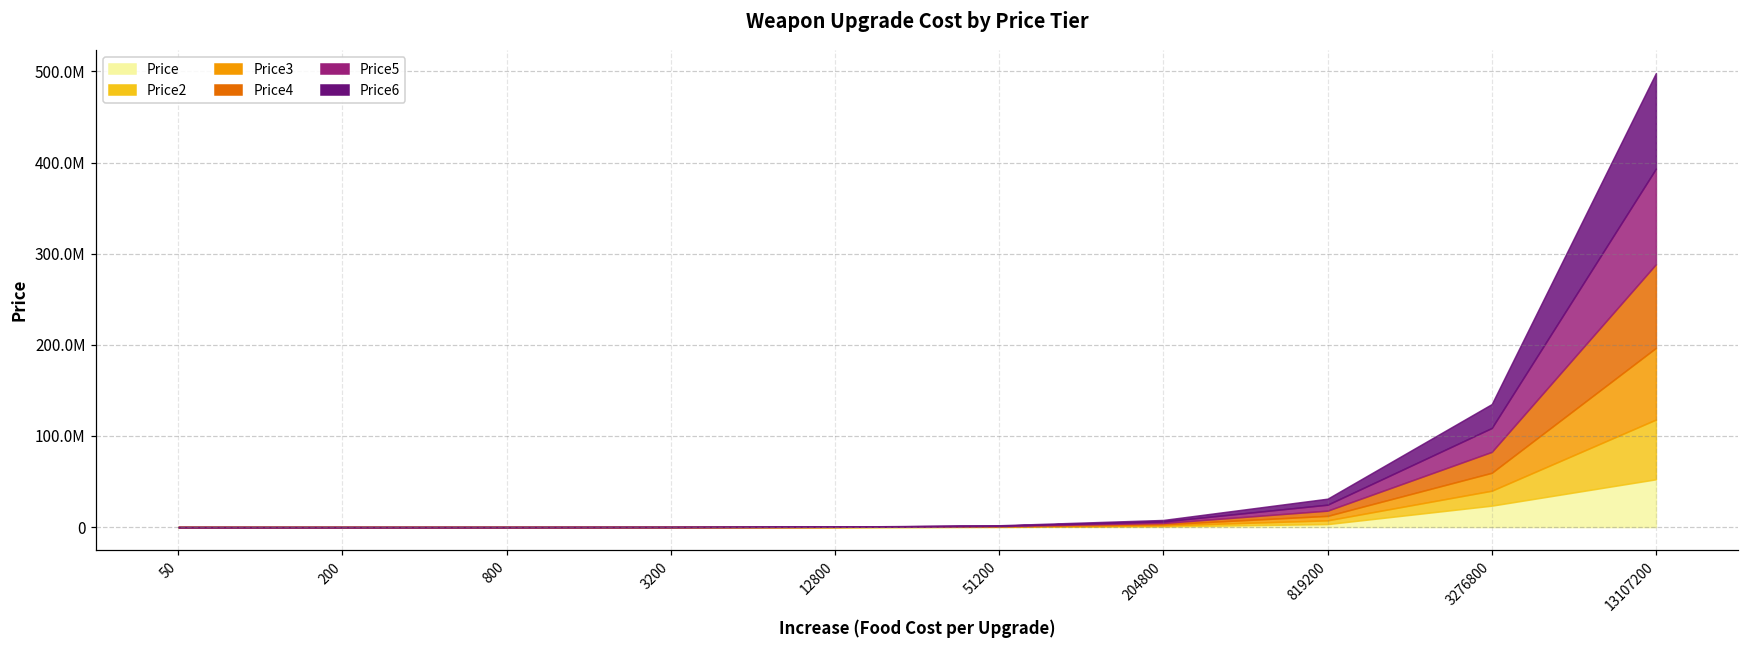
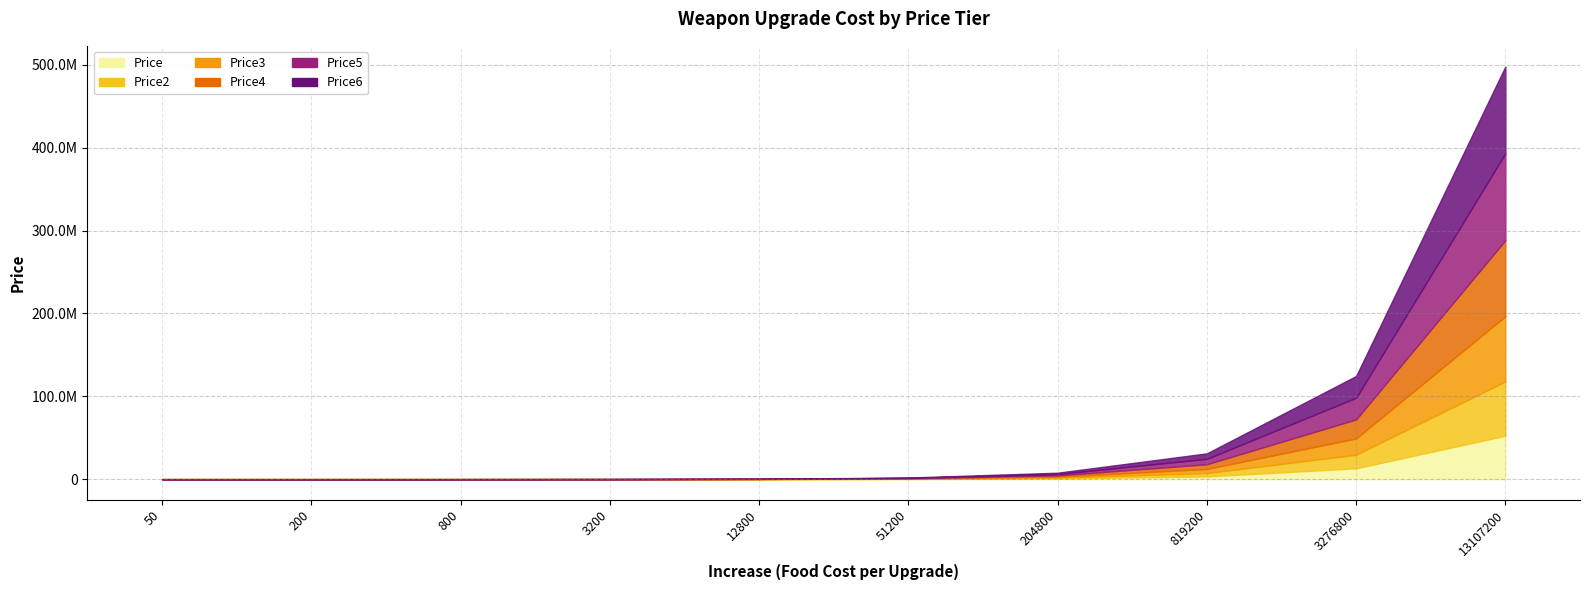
  {
    "Price": {
      "819200": 0,
-     "3276800": 20000000,
+     "3276800": 10000000,
      "13107200": 50000000
    }
  }
